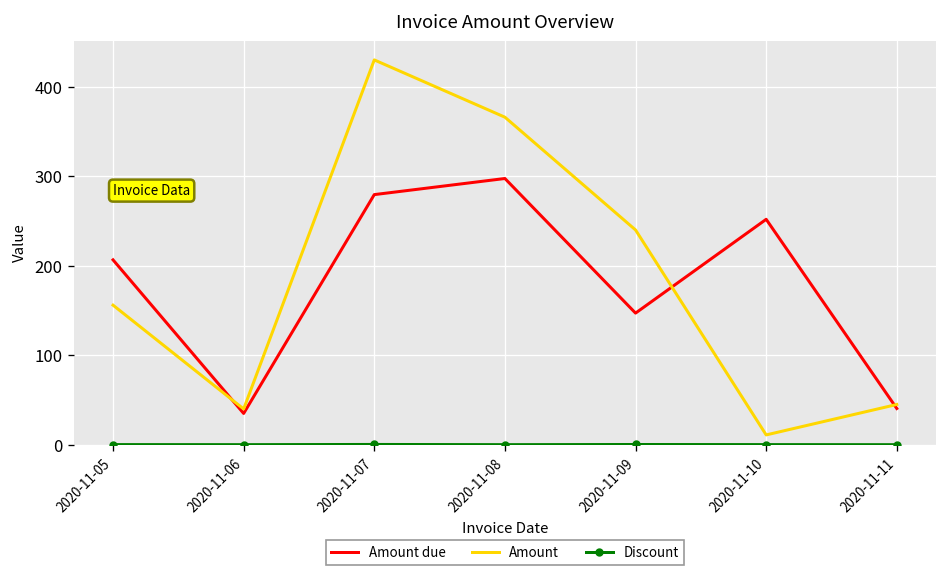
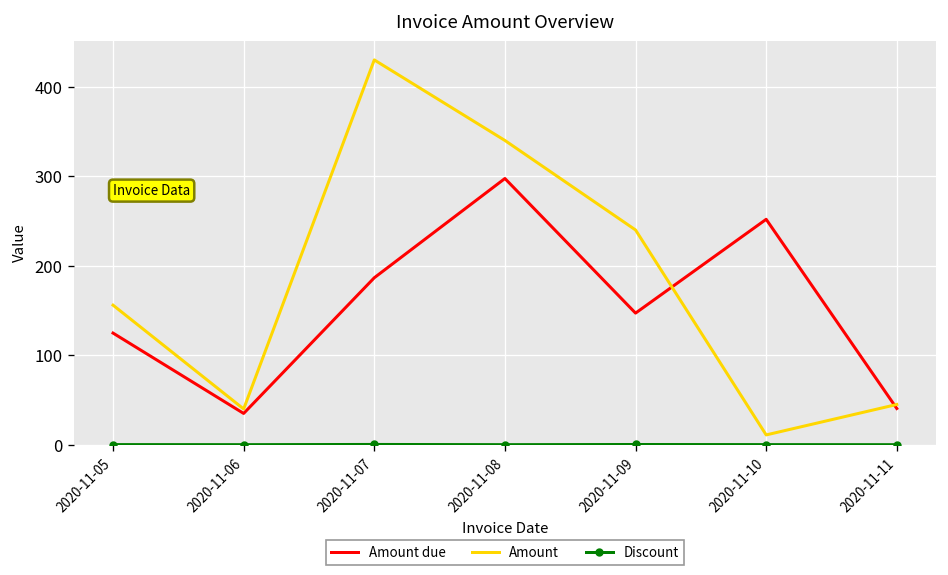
  {
    "Amount due": {
-     "2020-11-05": 210,
+     "2020-11-05": 120,
      "2020-11-06": 40,
-     "2020-11-07": 280,
+     "2020-11-07": 190,
      "2020-11-08": 300,
      "2020-11-09": 150,
      "2020-11-10": 250,
      "2020-11-11": 40
    },
    "Amount": {
      "2020-11-05": 160,
      "2020-11-06": 40,
      "2020-11-07": 430,
-     "2020-11-08": 370,
+     "2020-11-08": 340,
      "2020-11-09": 240,
      "2020-11-10": 10,
      "2020-11-11": 50
    },
    "Discount": {
      "2020-11-05": 0,
      "2020-11-06": 0,
      "2020-11-07": 0,
      "2020-11-08": 0,
      "2020-11-09": 0,
      "2020-11-10": 0,
      "2020-11-11": 0
    }
  }
